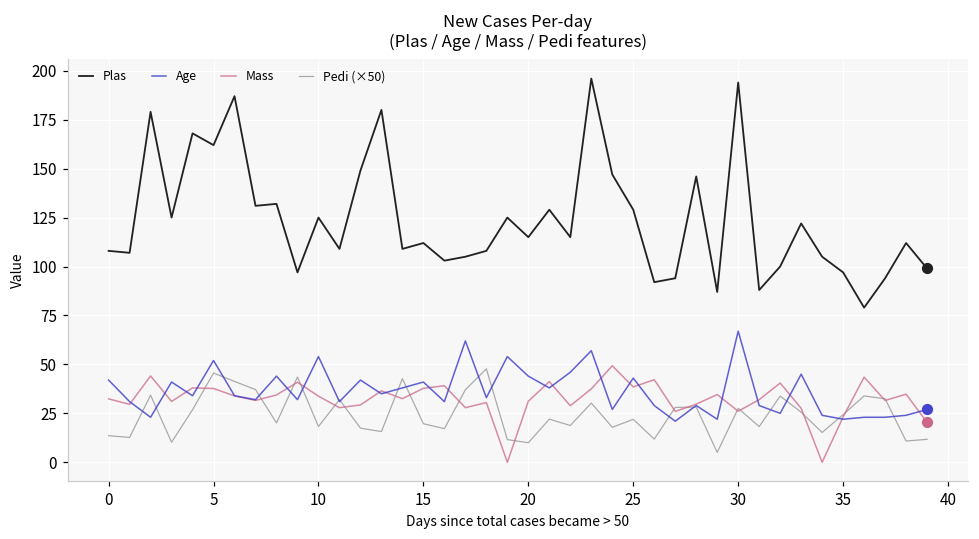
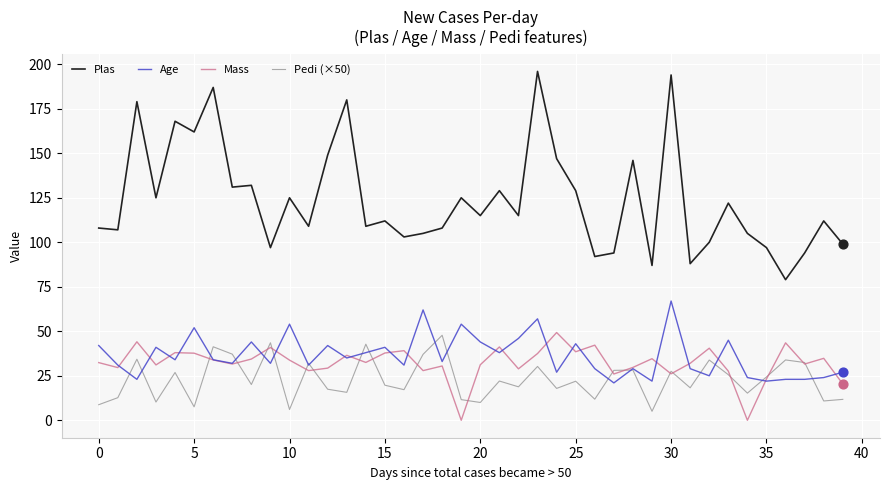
  {
    "Pedi (×50)": {
-     "0": 14,
-     "5": 46,
-     "10": 18,
+     "0": 9,
+     "5": 8,
+     "10": 6,
      "15": 20,
      "20": 10,
      "25": 22,
      "30": 28
    }
  }
